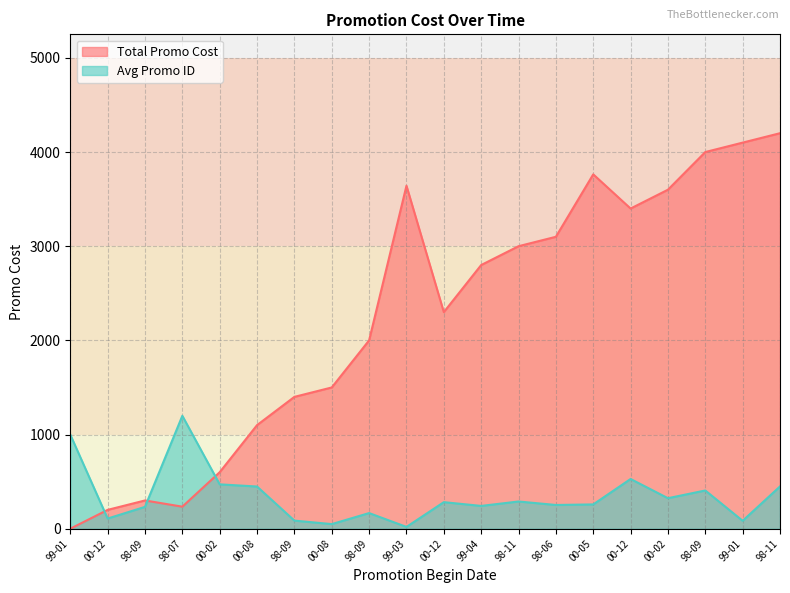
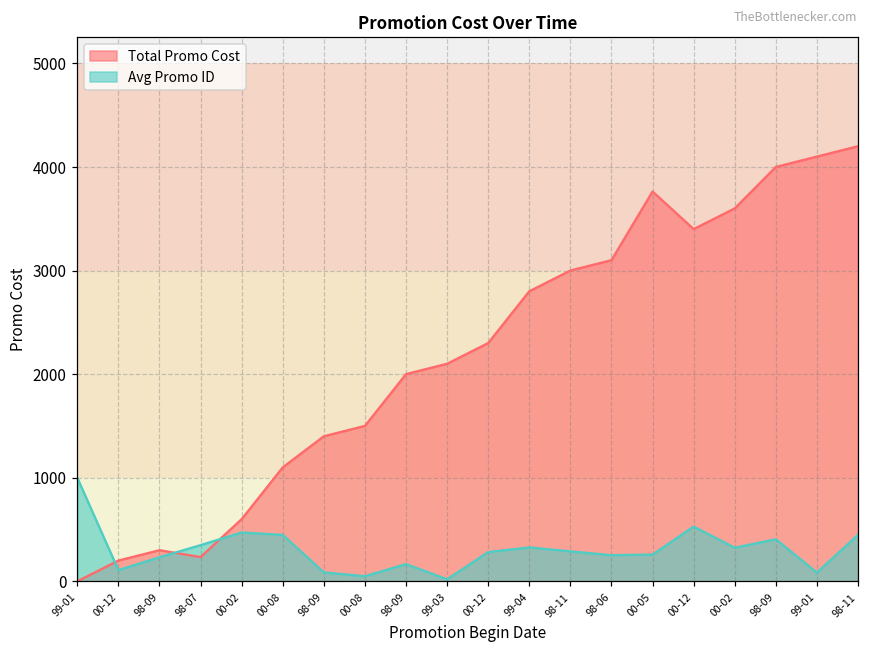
  {
    "Total Promo Cost": {
      "98-07": 200,
-     "99-03": 3600,
+     "99-03": 2100,
      "99-04": 2800,
      "98-06": 3100,
      "00-05": 3800
    },
    "Avg Promo ID": {
-     "98-07": 1200,
+     "98-07": 300,
      "99-03": 0,
-     "99-04": 200,
+     "99-04": 300,
      "98-06": 300,
      "00-05": 300
    }
  }
